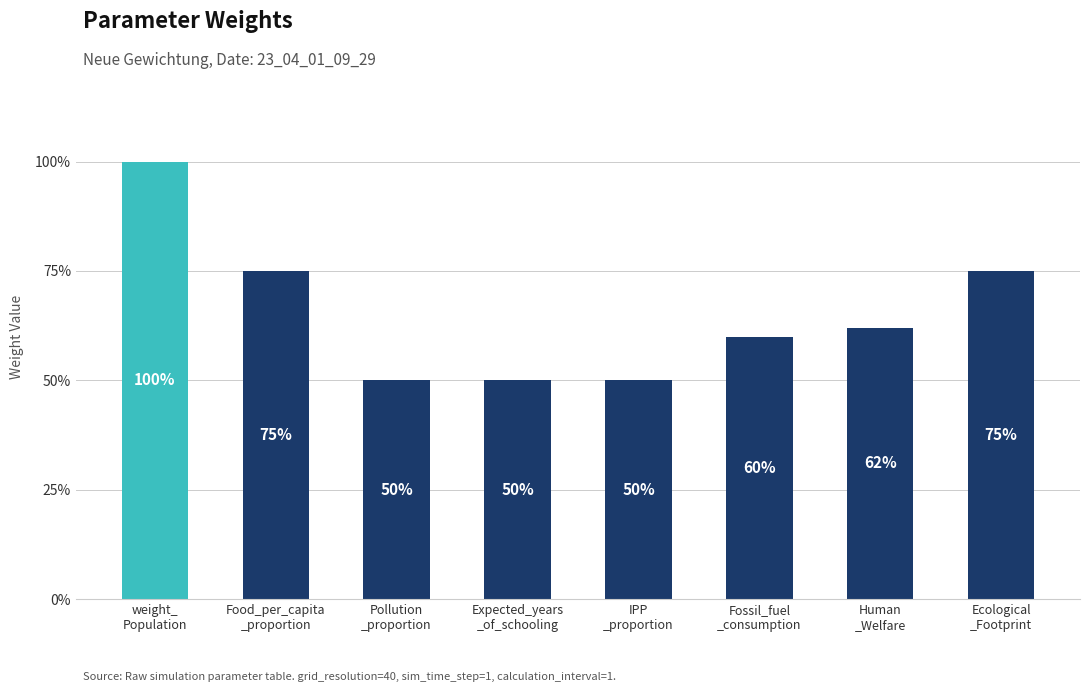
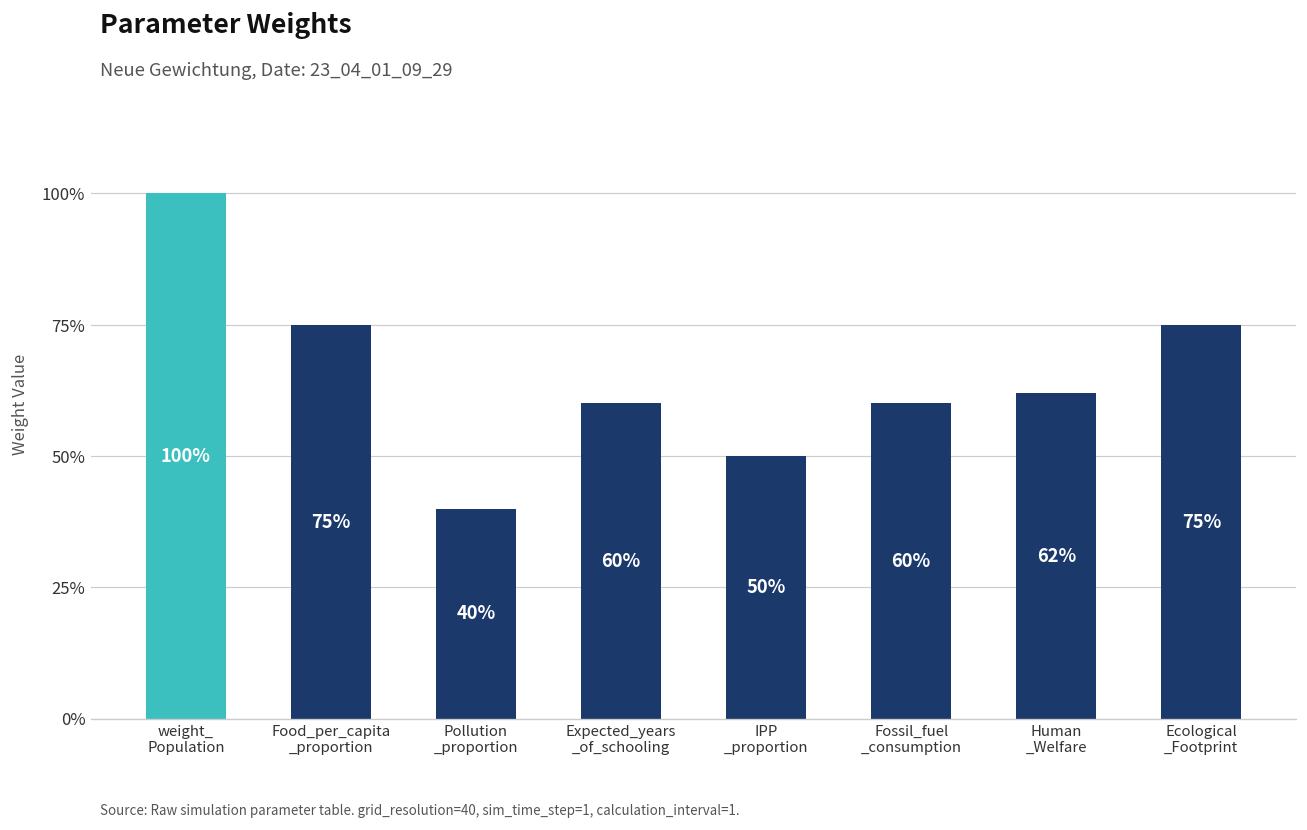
  {
    "weight_ Population": "100%",
    "Food_per_capita _proportion": "75%",
-   "Pollution _proportion": "50%",
-   "Expected_years _of_schooling": "50%",
+   "Pollution _proportion": "40%",
+   "Expected_years _of_schooling": "60%",
    "IPP _proportion": "50%",
    "Fossil_fuel _consumption": "60%",
    "Human _Welfare": "62%",
    "Ecological _Footprint": "75%"
  }
